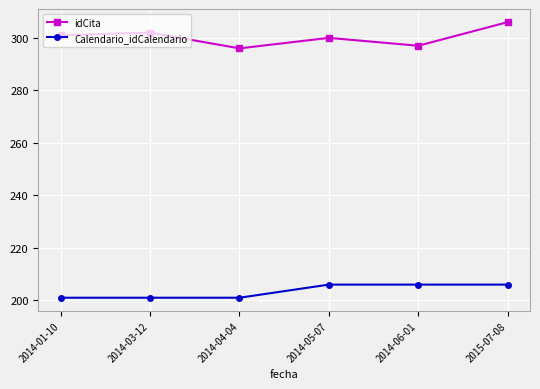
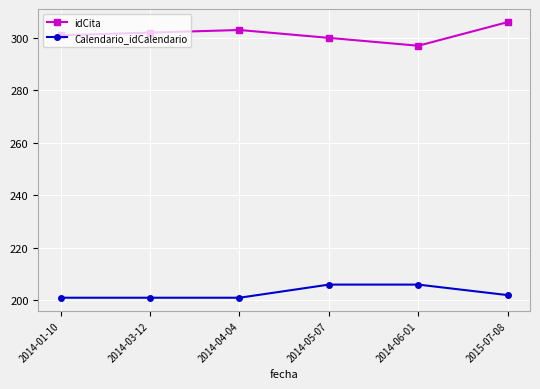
  {
    "idCita": {
-     "2014-04-04": 296,
+     "2014-04-04": 303,
      "2014-05-07": 300,
      "2014-06-01": 297,
      "2015-07-08": 306
    },
    "Calendario_idCalendario": {
      "2014-01-10": 201,
      "2014-03-12": 201,
      "2014-04-04": 201,
      "2014-05-07": 206,
      "2014-06-01": 206,
-     "2015-07-08": 206
+     "2015-07-08": 202
    }
  }
